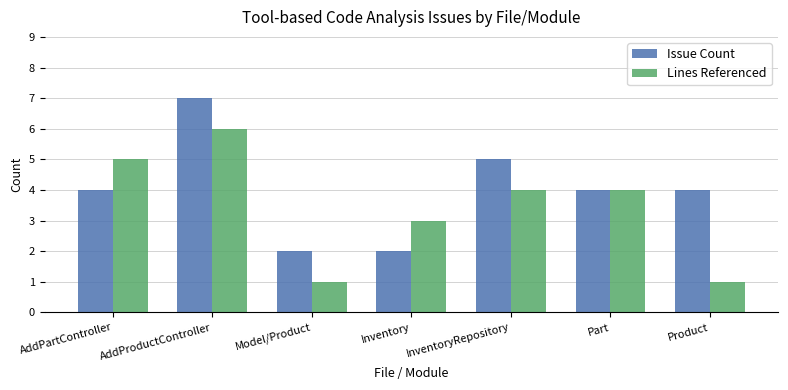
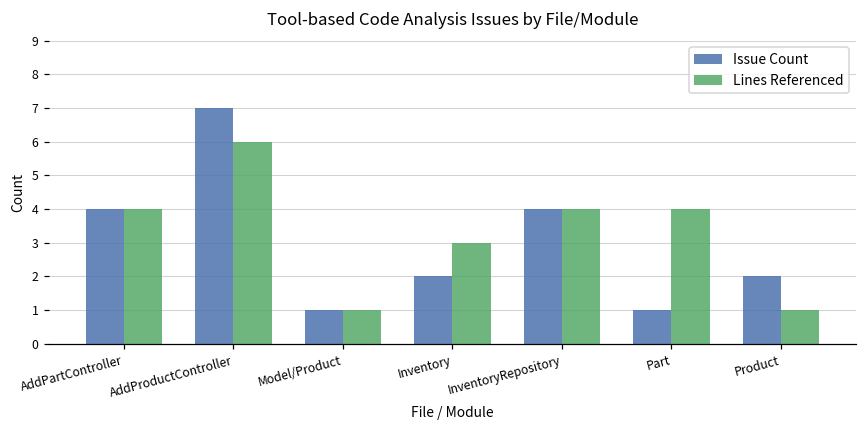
  {
    "Issue Count": {
      "AddPartController": 4,
      "AddProductController": 7,
-     "Model/Product": 2,
+     "Model/Product": 1,
      "Inventory": 2,
-     "InventoryRepository": 5,
-     "Part": 4,
-     "Product": 4
+     "InventoryRepository": 4,
+     "Part": 1,
+     "Product": 2
    },
    "Lines Referenced": {
-     "AddPartController": 5,
+     "AddPartController": 4,
      "AddProductController": 6,
      "Model/Product": 1,
      "Inventory": 3,
      "InventoryRepository": 4,
      "Part": 4,
      "Product": 1
    }
  }
